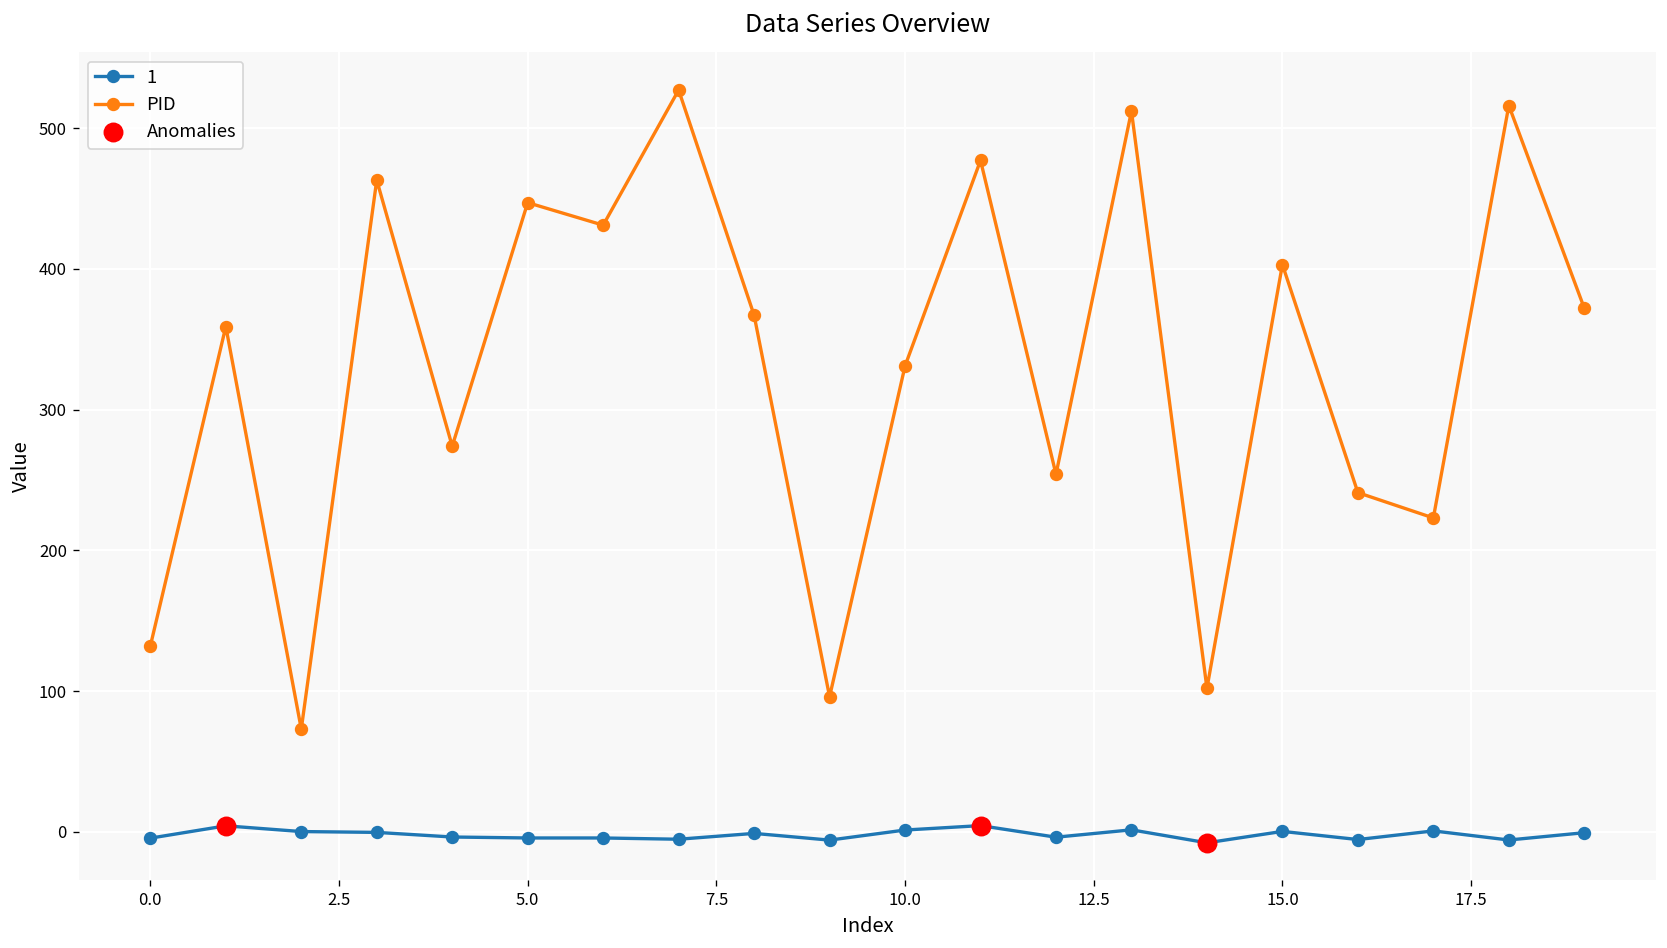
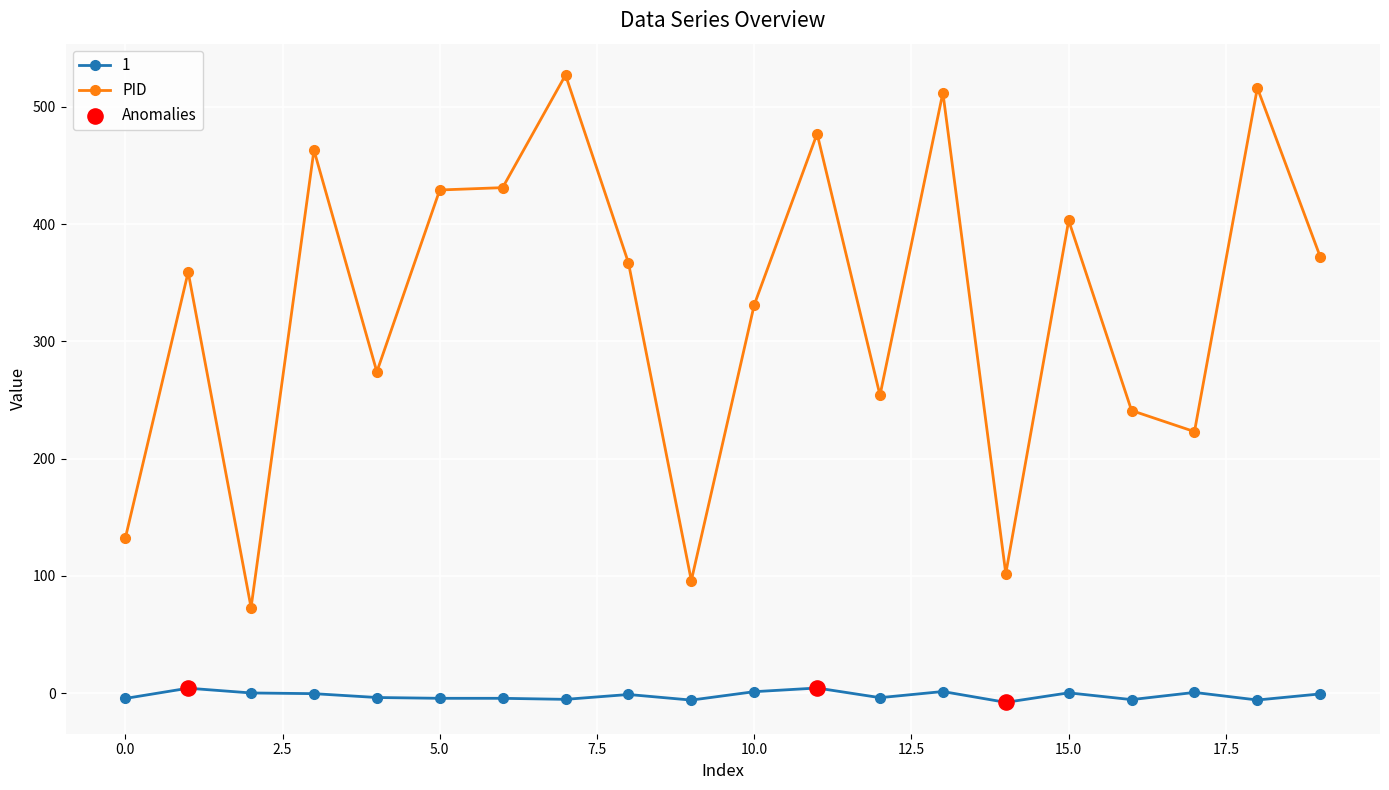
  {
    "1": {
      "0.0": -4,
      "5.0": -4,
      "10.0": 1,
      "15.0": 0
    },
    "PID": {
      "0.0": 132,
-     "5.0": 447,
+     "5.0": 429,
      "10.0": 331,
      "15.0": 403
    }
  }
